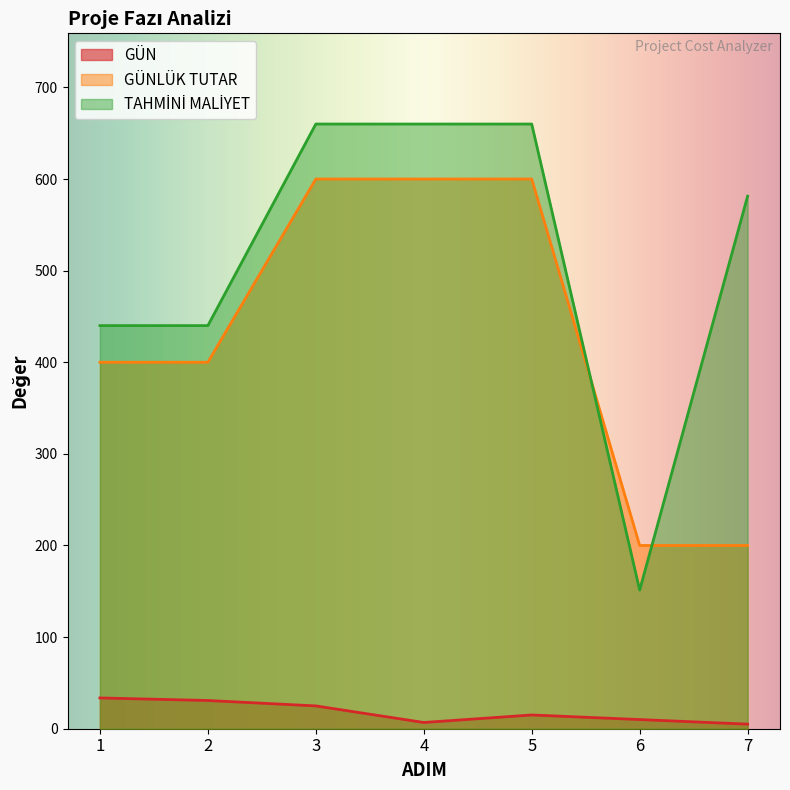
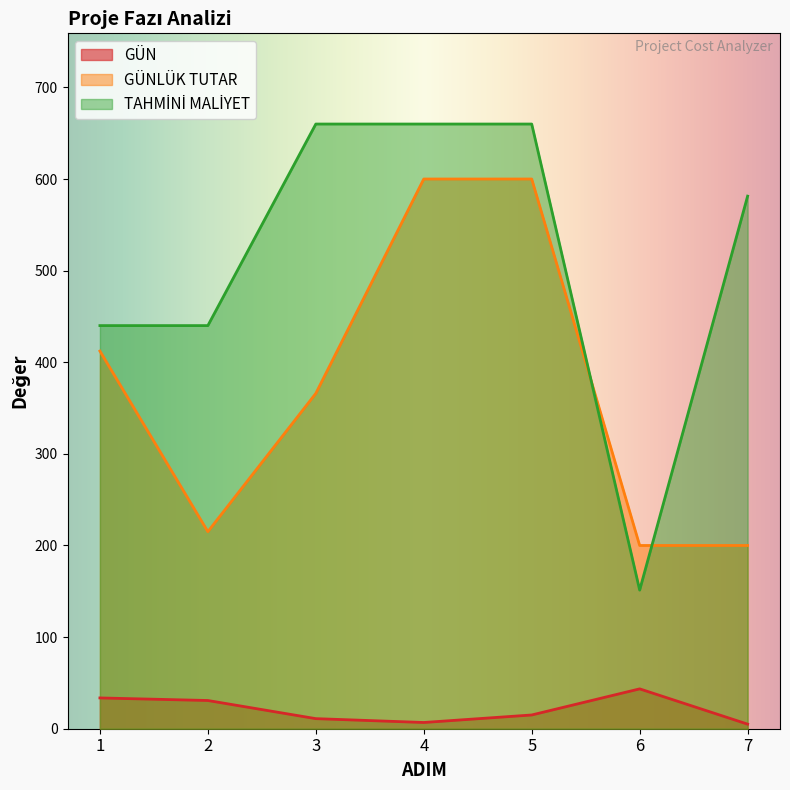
  {
    "GÜN": {
      "1": 30,
      "2": 30,
-     "3": 20,
+     "3": 10,
      "4": 10,
      "5": 20,
-     "6": 10,
+     "6": 40,
      "7": 10
    },
    "GÜNLÜK TUTAR": {
-     "1": 400,
-     "2": 400,
-     "3": 600,
+     "1": 410,
+     "2": 220,
+     "3": 370,
      "4": 600,
      "5": 600,
      "6": 200,
      "7": 200
    },
    "TAHMİNİ MALİYET": {
      "1": 440,
      "2": 440,
      "3": 660,
      "4": 660,
      "5": 660,
      "6": 150,
      "7": 580
    }
  }
